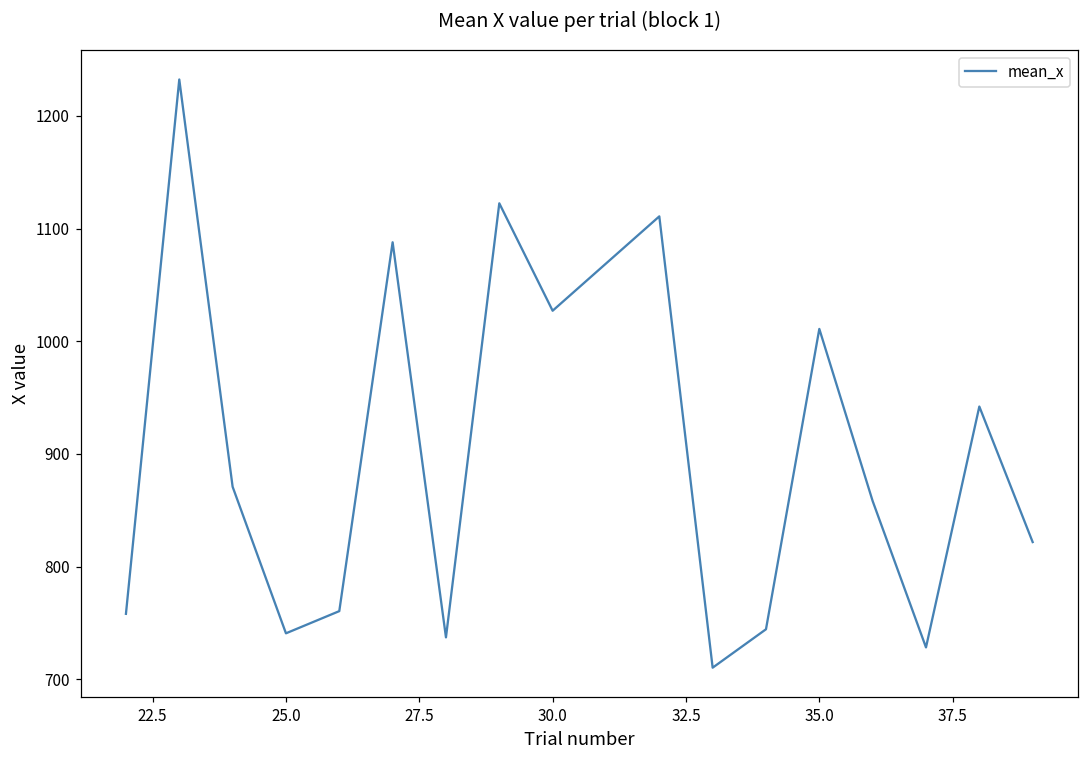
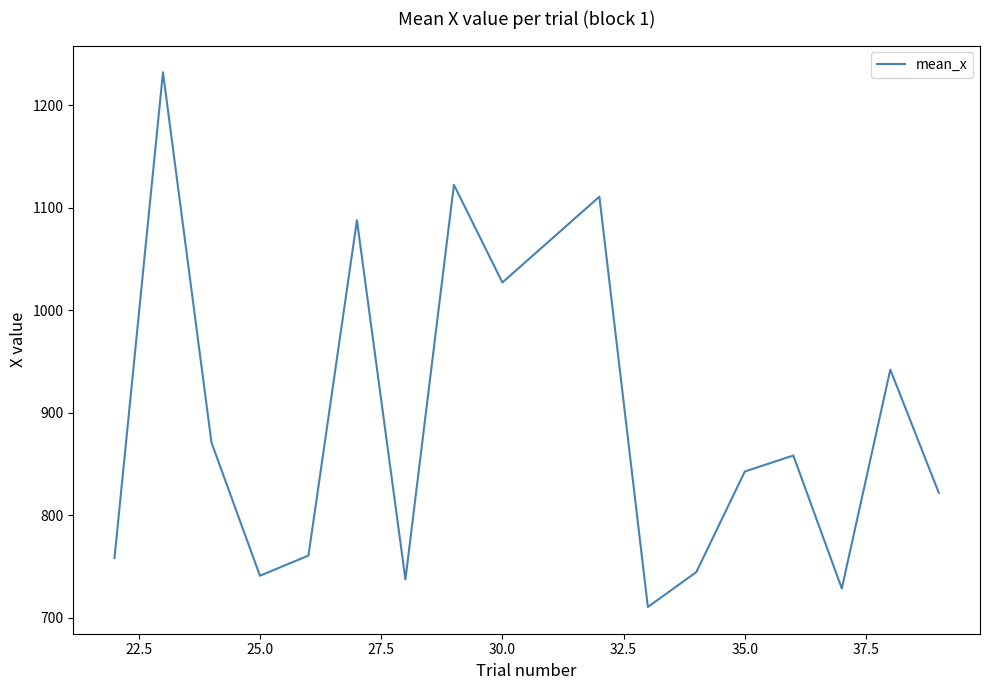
  {
    "25.0": 741,
    "30.0": 1027,
-   "35.0": 1011
+   "35.0": 843
  }
